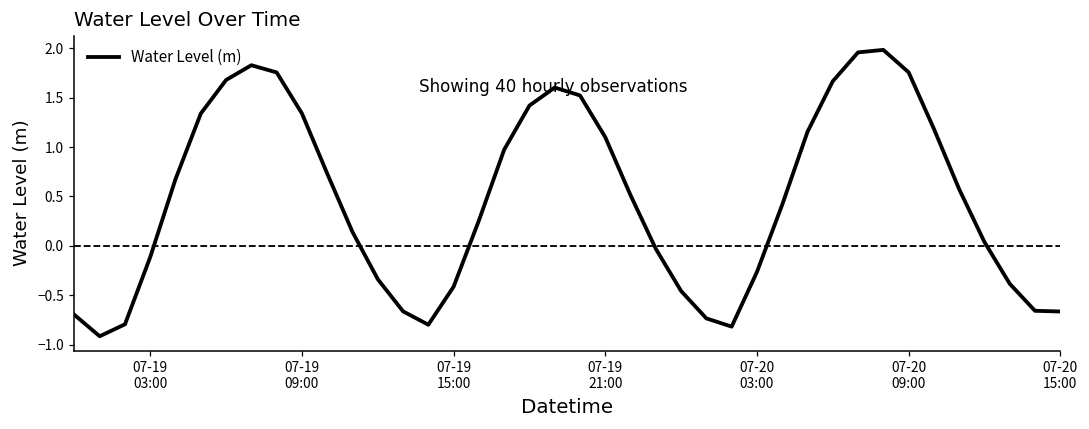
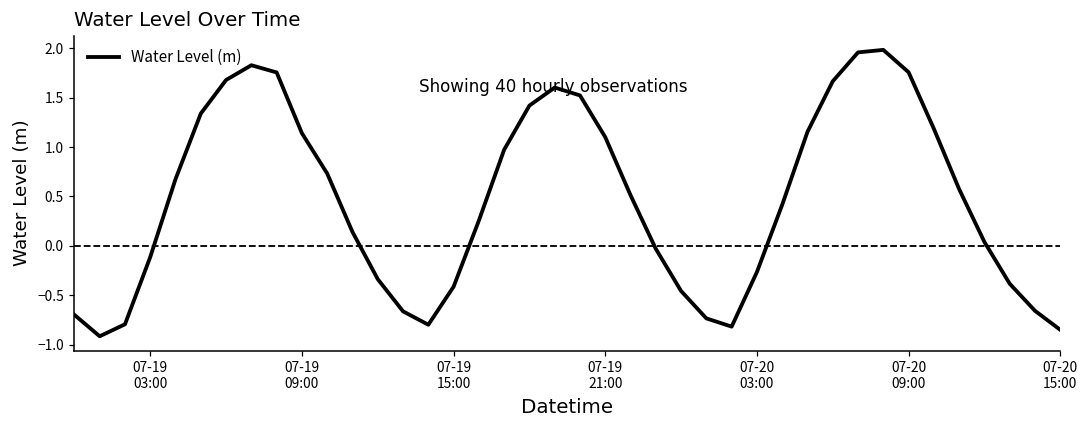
  {
    "07-19 03:00": -0.1,
-   "07-19 09:00": 1.3,
+   "07-19 09:00": 1.1,
    "07-19 15:00": -0.4,
    "07-19 21:00": 1.1,
    "07-20 03:00": -0.3,
    "07-20 09:00": 1.8,
-   "07-20 15:00": -0.7
+   "07-20 15:00": -0.9
  }
